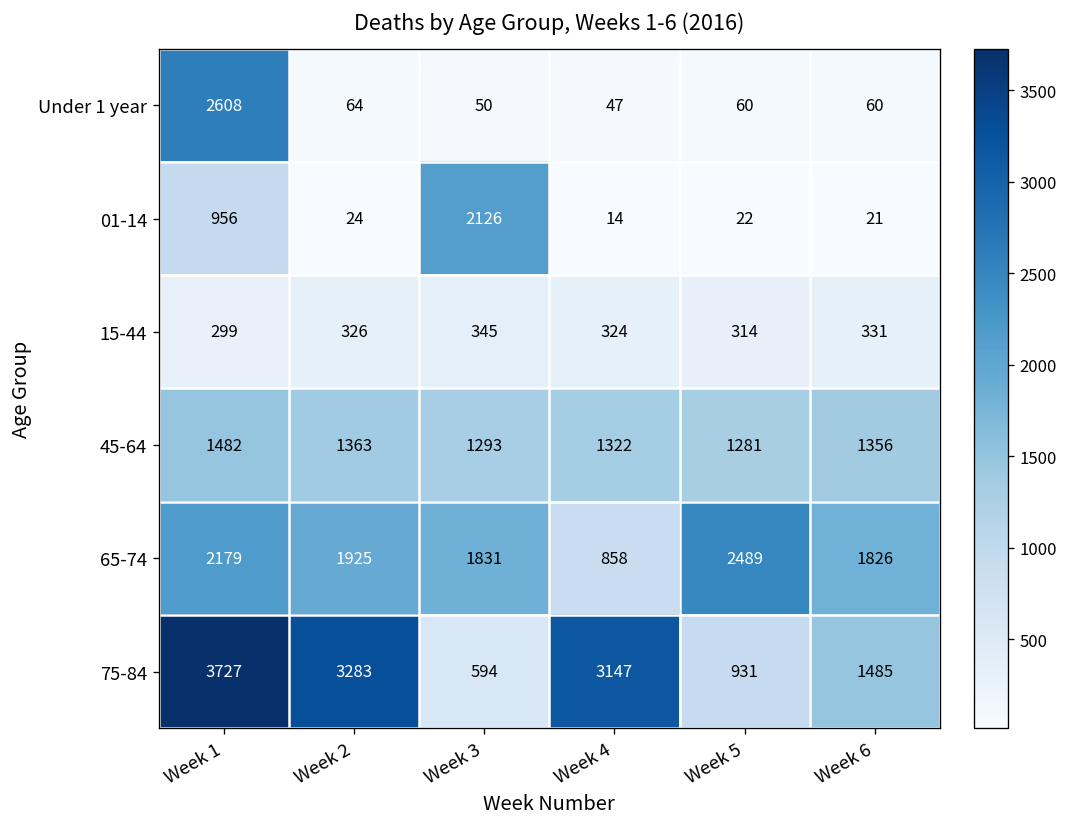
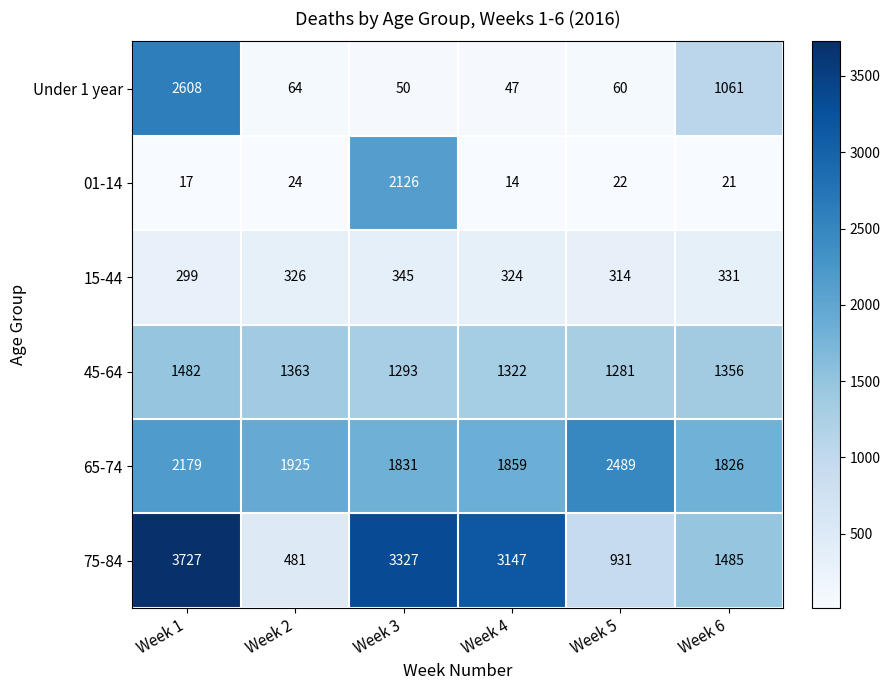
  {
    "Under 1 year": {
      "Week 1": 2608,
      "Week 2": 64,
      "Week 3": 50,
      "Week 4": 47,
      "Week 5": 60,
-     "Week 6": 60
+     "Week 6": 1061
    },
    "01-14": {
-     "Week 1": 956,
+     "Week 1": 17,
      "Week 2": 24,
      "Week 3": 2126,
      "Week 4": 14,
      "Week 5": 22,
      "Week 6": 21
    },
    "15-44": {
      "Week 1": 299,
      "Week 2": 326,
      "Week 3": 345,
      "Week 4": 324,
      "Week 5": 314,
      "Week 6": 331
    },
    "45-64": {
      "Week 1": 1482,
      "Week 2": 1363,
      "Week 3": 1293,
      "Week 4": 1322,
      "Week 5": 1281,
      "Week 6": 1356
    },
    "65-74": {
      "Week 1": 2179,
      "Week 2": 1925,
      "Week 3": 1831,
-     "Week 4": 858,
+     "Week 4": 1859,
      "Week 5": 2489,
      "Week 6": 1826
    },
    "75-84": {
      "Week 1": 3727,
-     "Week 2": 3283,
-     "Week 3": 594,
+     "Week 2": 481,
+     "Week 3": 3327,
      "Week 4": 3147,
      "Week 5": 931,
      "Week 6": 1485
    }
  }
